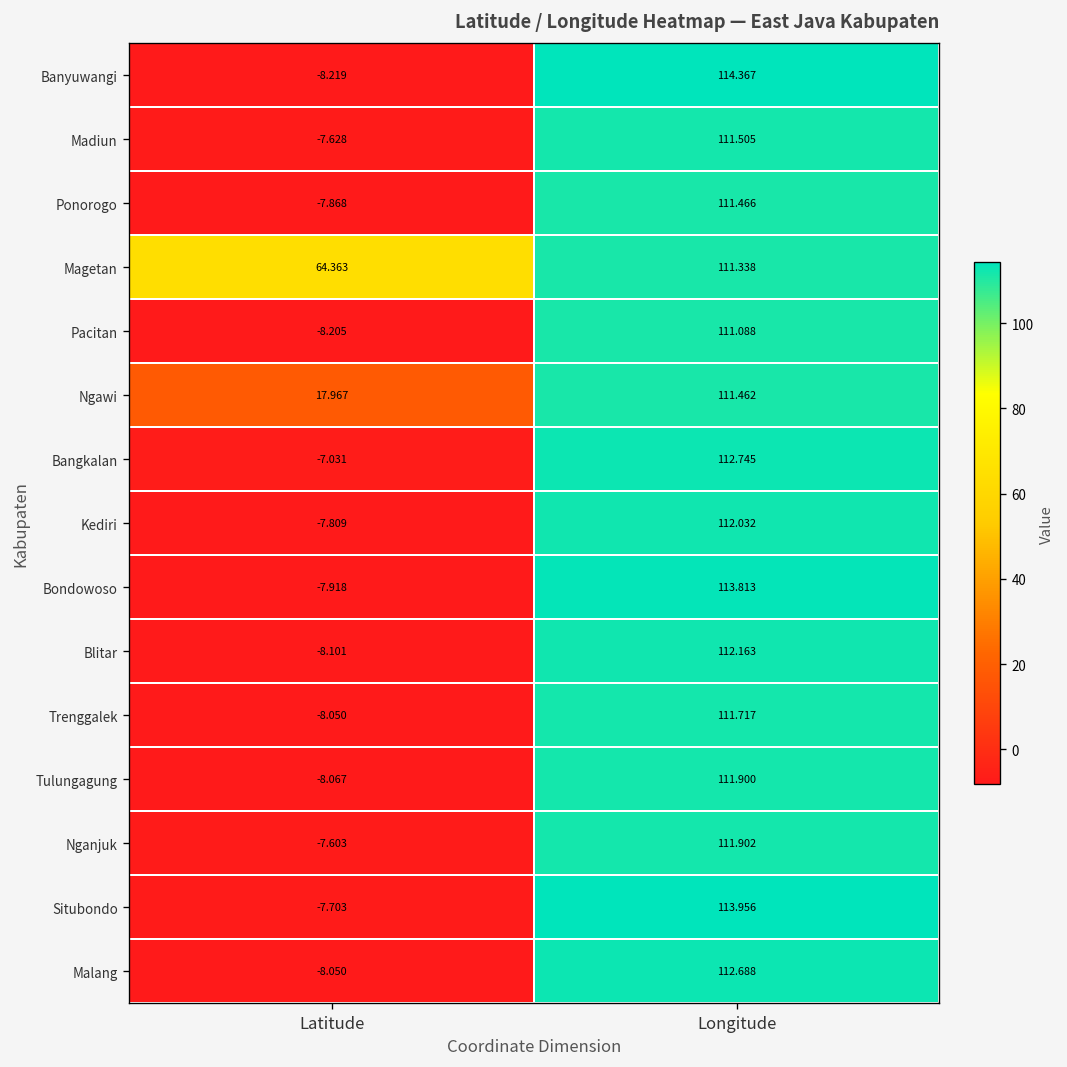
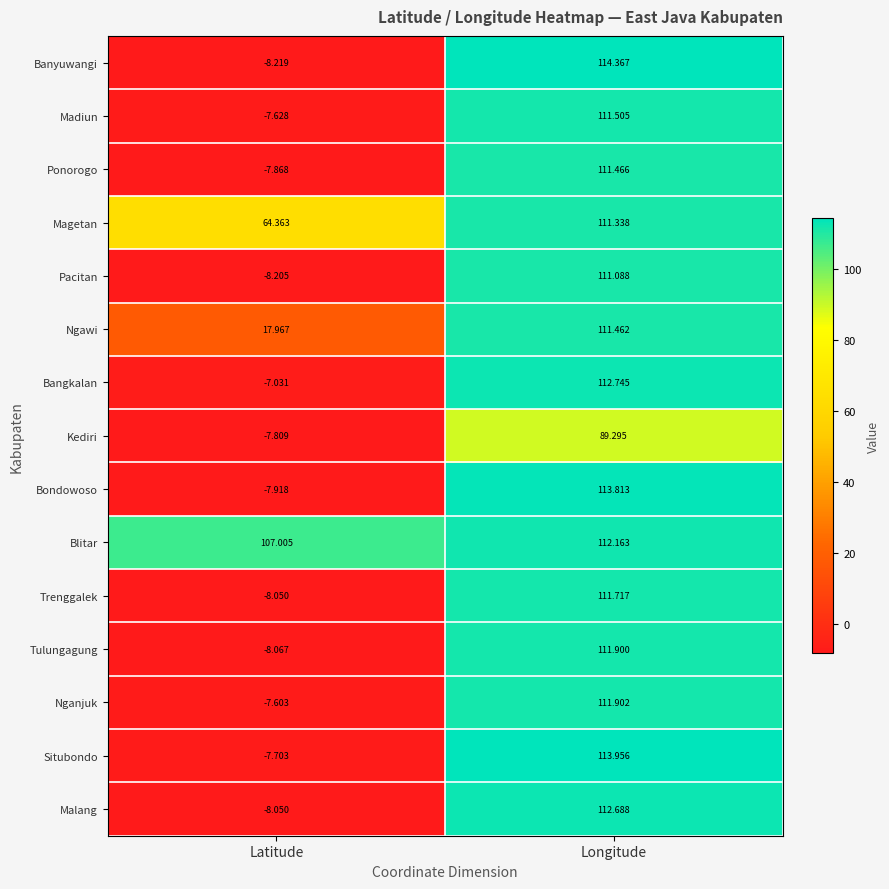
  {
    "Banyuwangi": {
      "Latitude": -8.219,
      "Longitude": 114.367
    },
    "Madiun": {
      "Latitude": -7.628,
      "Longitude": 111.505
    },
    "Ponorogo": {
      "Latitude": -7.868,
      "Longitude": 111.466
    },
    "Magetan": {
      "Latitude": 64.363,
      "Longitude": 111.338
    },
    "Pacitan": {
      "Latitude": -8.205,
      "Longitude": 111.088
    },
    "Ngawi": {
      "Latitude": 17.967,
      "Longitude": 111.462
    },
    "Bangkalan": {
      "Latitude": -7.031,
      "Longitude": 112.745
    },
    "Kediri": {
      "Latitude": -7.809,
-     "Longitude": 112.032
+     "Longitude": 89.295
    },
    "Bondowoso": {
      "Latitude": -7.918,
      "Longitude": 113.813
    },
    "Blitar": {
-     "Latitude": -8.101,
+     "Latitude": 107.005,
      "Longitude": 112.163
    },
    "Trenggalek": {
      "Latitude": -8.050,
      "Longitude": 111.717
    },
    "Tulungagung": {
      "Latitude": -8.067,
      "Longitude": 111.900
    },
    "Nganjuk": {
      "Latitude": -7.603,
      "Longitude": 111.902
    },
    "Situbondo": {
      "Latitude": -7.703,
      "Longitude": 113.956
    },
    "Malang": {
      "Latitude": -8.050,
      "Longitude": 112.688
    }
  }
